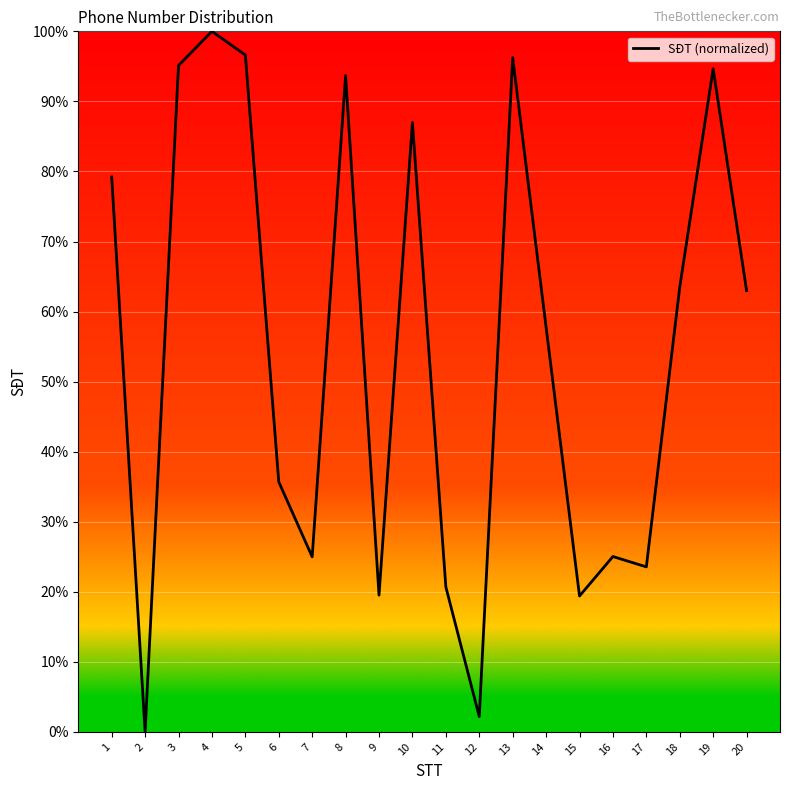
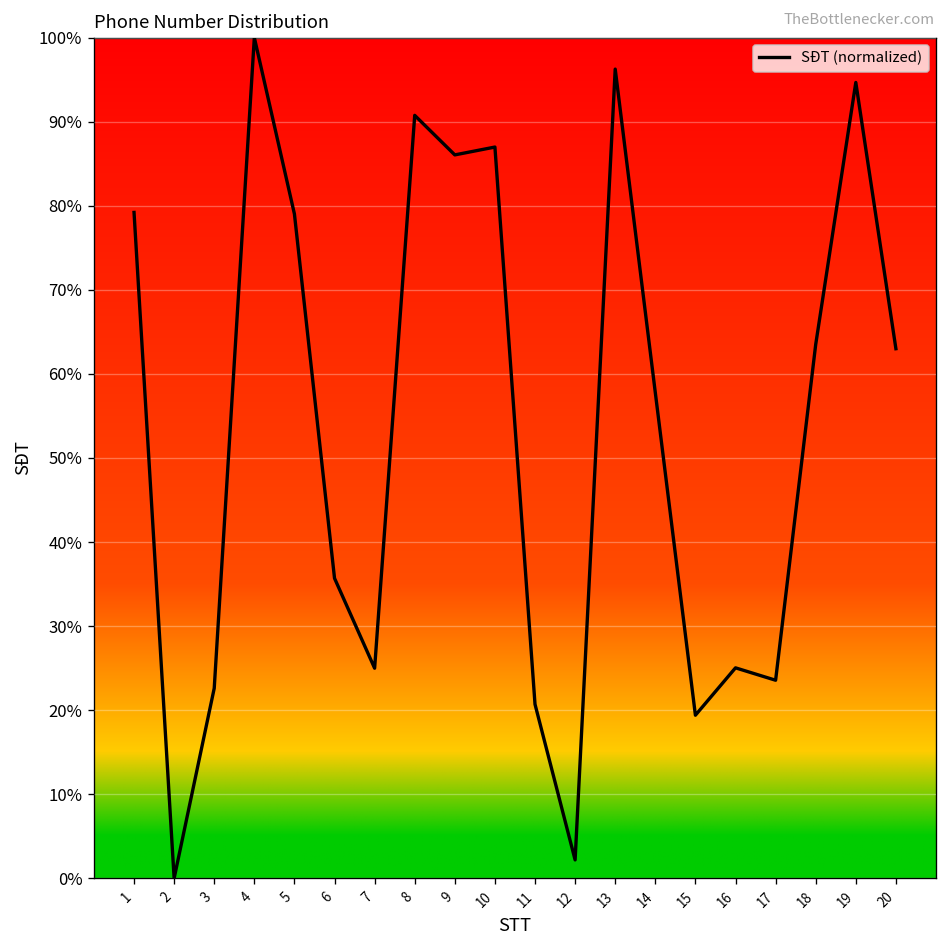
  {
    "1": "79%",
    "2": "0%",
-   "3": "95%",
+   "3": "23%",
    "4": "100%",
-   "5": "97%",
+   "5": "79%",
    "6": "36%",
    "7": "25%",
-   "8": "94%",
-   "9": "20%",
+   "8": "91%",
+   "9": "86%",
    "10": "87%",
    "11": "21%",
    "12": "2%",
    "13": "96%",
    "14": "58%",
    "15": "19%",
    "16": "25%",
    "17": "24%",
    "18": "63%",
    "19": "95%",
    "20": "63%"
  }
